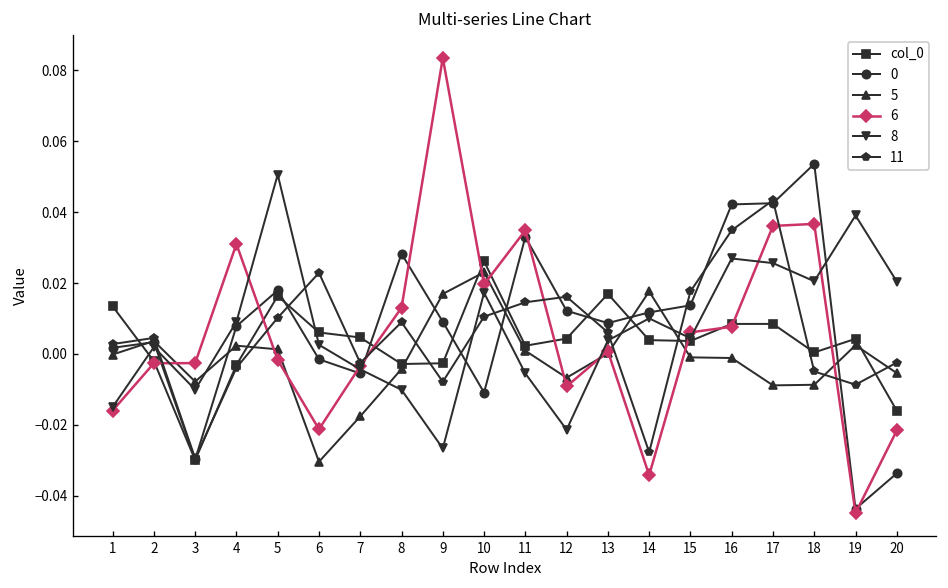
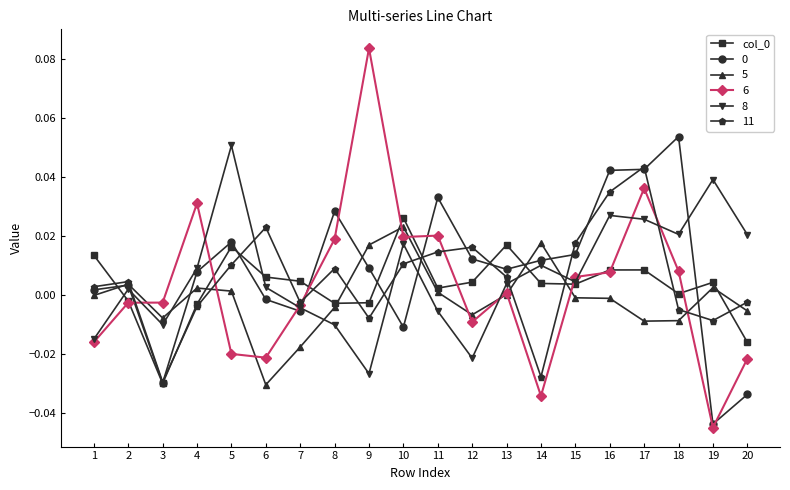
  {
    "6": {
      "1": -0.016,
      "3": -0.003,
      "4": 0.031,
-     "5": -0.002,
+     "5": -0.020,
      "6": -0.021,
      "7": -0.003,
-     "8": 0.013,
+     "8": 0.019,
      "9": 0.084,
      "10": 0.020,
-     "11": 0.035,
+     "11": 0.020,
      "12": -0.009,
      "14": -0.034,
      "15": 0.006,
      "17": 0.036,
-     "18": 0.037,
+     "18": 0.008,
      "19": -0.045,
      "20": -0.022
    }
  }
